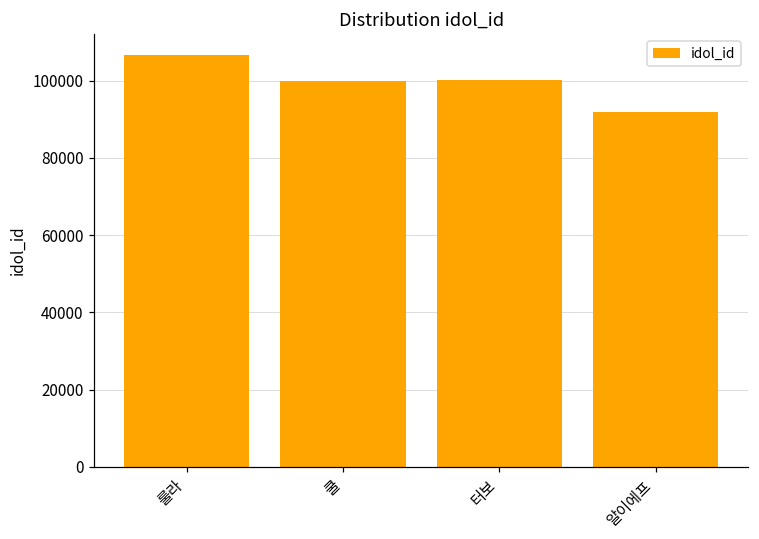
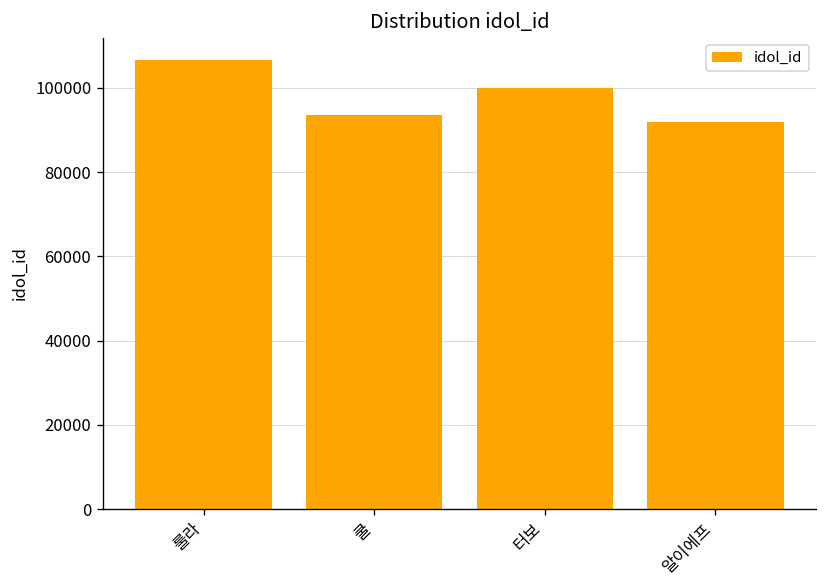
  {
    "룰라": 107000,
-   "쿨": 100000,
+   "쿨": 94000,
    "터보": 100000,
    "알이에프": 92000
  }
